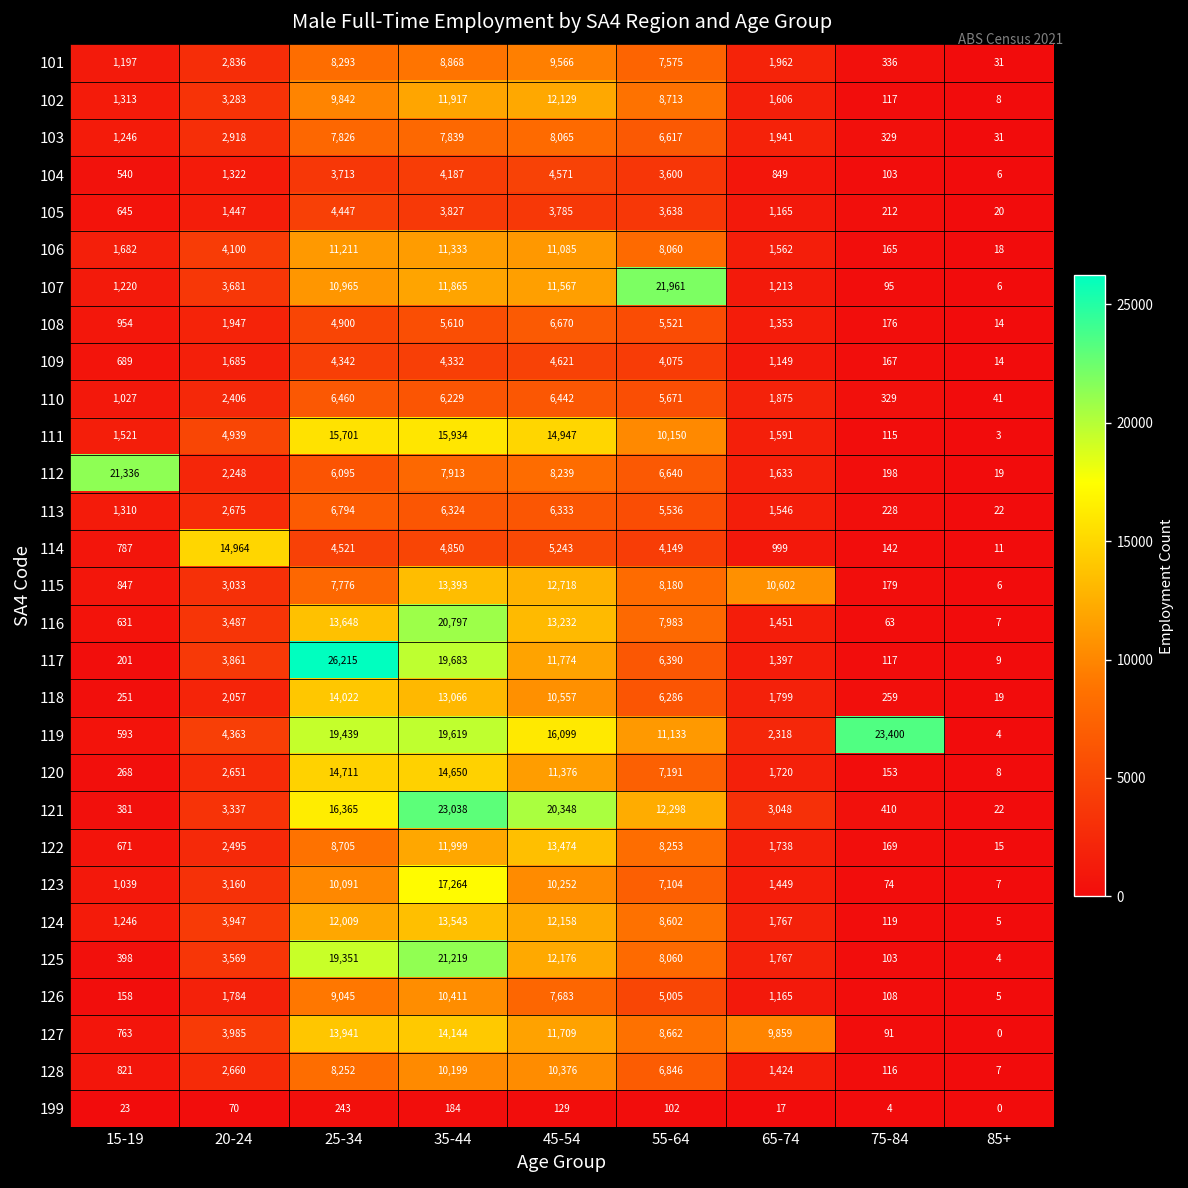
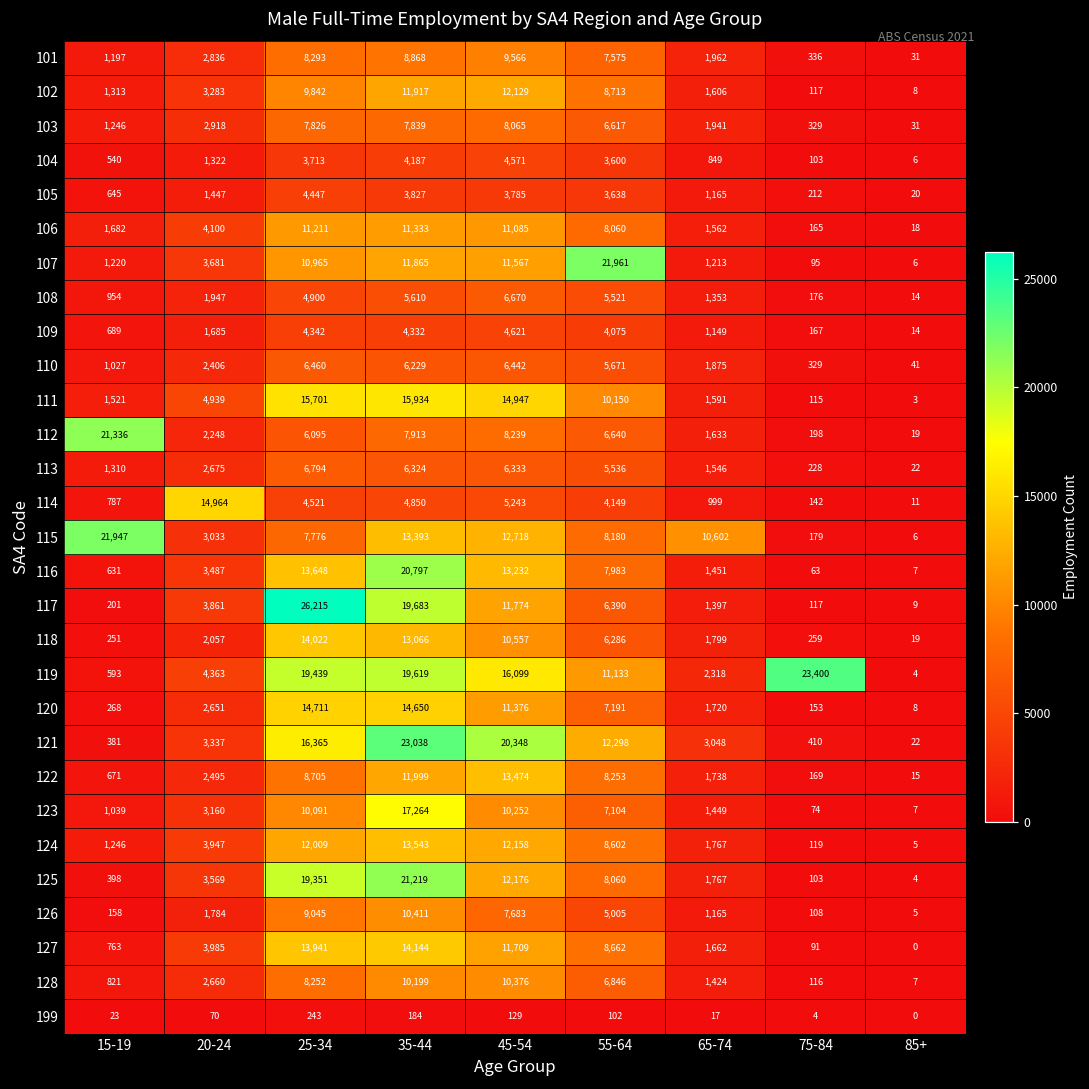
  {
    "115": {
-     "15-19": "847",
+     "15-19": "21,947",
      "20-24": "3,033",
      "25-34": "7,776",
      "35-44": "13,393",
      "45-54": "12,718",
      "55-64": "8,180",
      "65-74": "10,602",
      "75-84": "179",
      "85+": "6"
    },
    "127": {
      "15-19": "763",
      "20-24": "3,985",
      "25-34": "13,941",
      "35-44": "14,144",
      "45-54": "11,709",
      "55-64": "8,662",
-     "65-74": "9,859",
+     "65-74": "1,662",
      "75-84": "91",
      "85+": "0"
    }
  }
